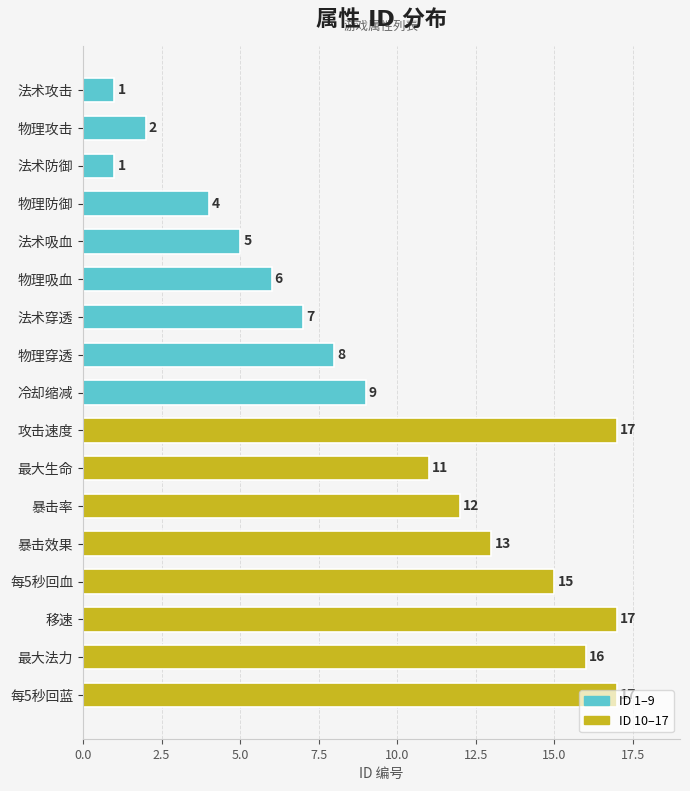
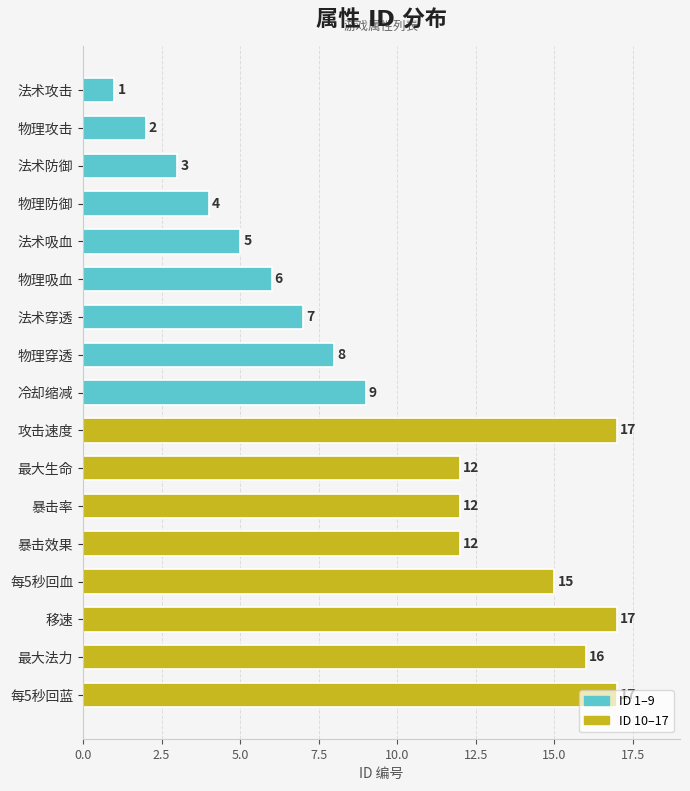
  {
    "法术攻击": 1,
    "物理攻击": 2,
-   "法术防御": 1,
+   "法术防御": 3,
    "物理防御": 4,
    "法术吸血": 5,
    "物理吸血": 6,
    "法术穿透": 7,
    "物理穿透": 8,
    "冷却缩减": 9,
    "攻击速度": 17,
-   "最大生命": 11,
+   "最大生命": 12,
    "暴击率": 12,
-   "暴击效果": 13,
+   "暴击效果": 12,
    "每5秒回血": 15,
    "移速": 17,
    "最大法力": 16
  }
